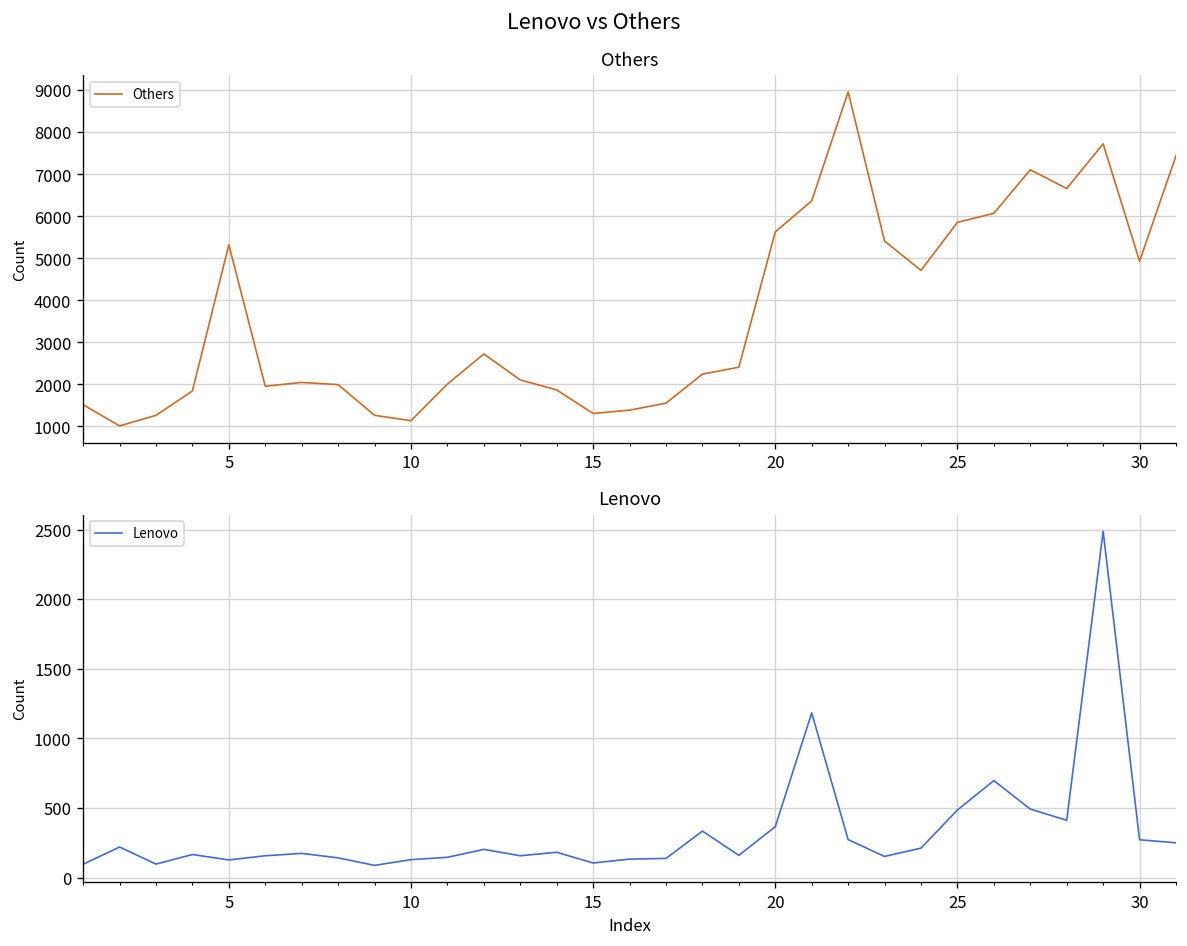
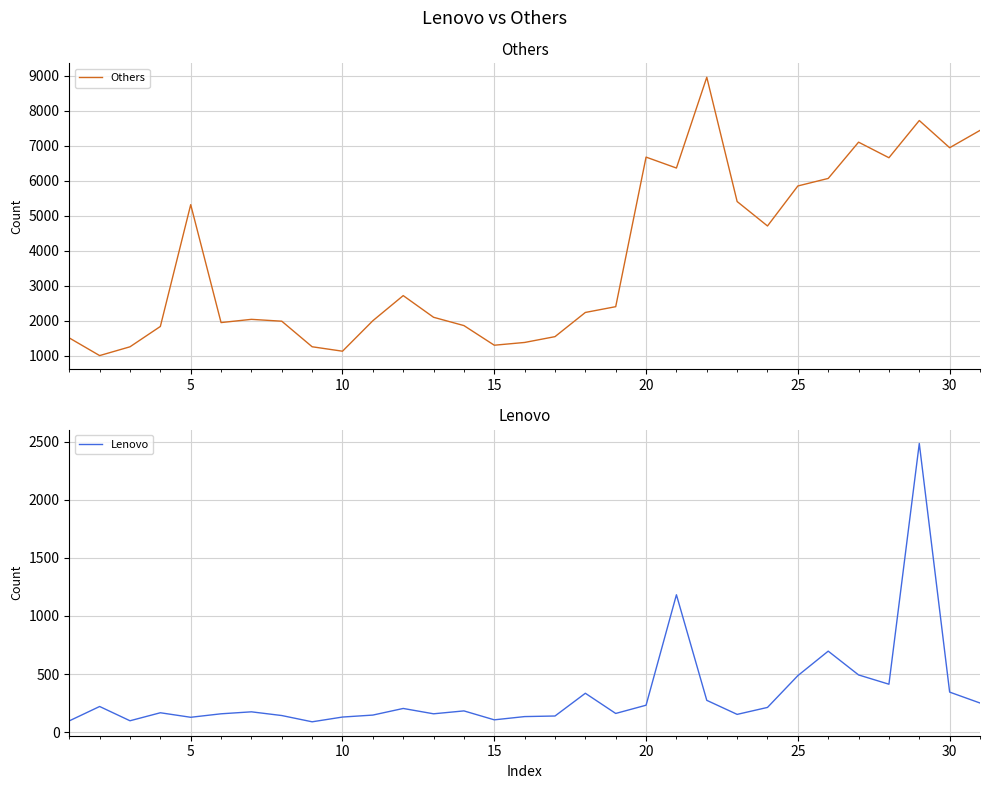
  {
    "Others": {
      "5": 5300,
      "10": 1100,
      "15": 1300,
-     "20": 5600,
+     "20": 6700,
      "25": 5900,
-     "30": 4900
+     "30": 6900
    },
    "Lenovo": {
      "5": 130,
      "10": 130,
      "15": 110,
-     "20": 370,
+     "20": 230,
      "25": 490,
-     "30": 270
+     "30": 340
    }
  }
